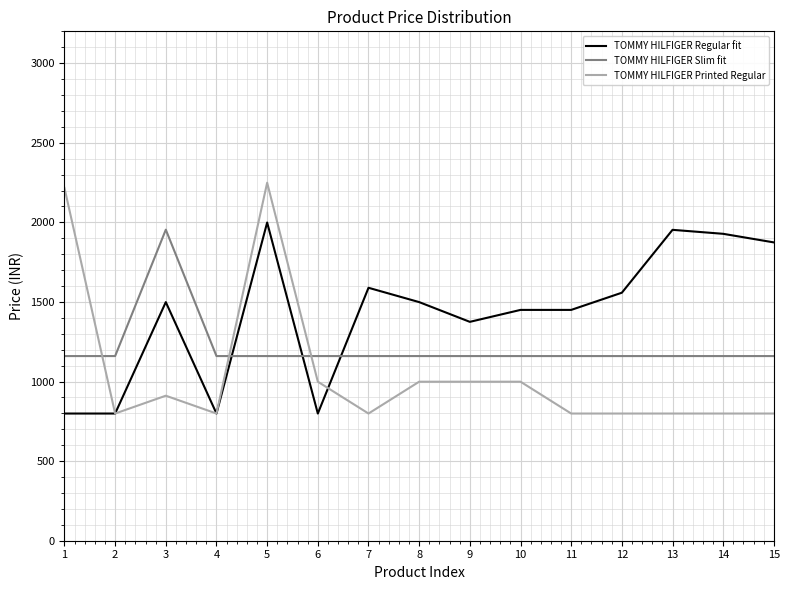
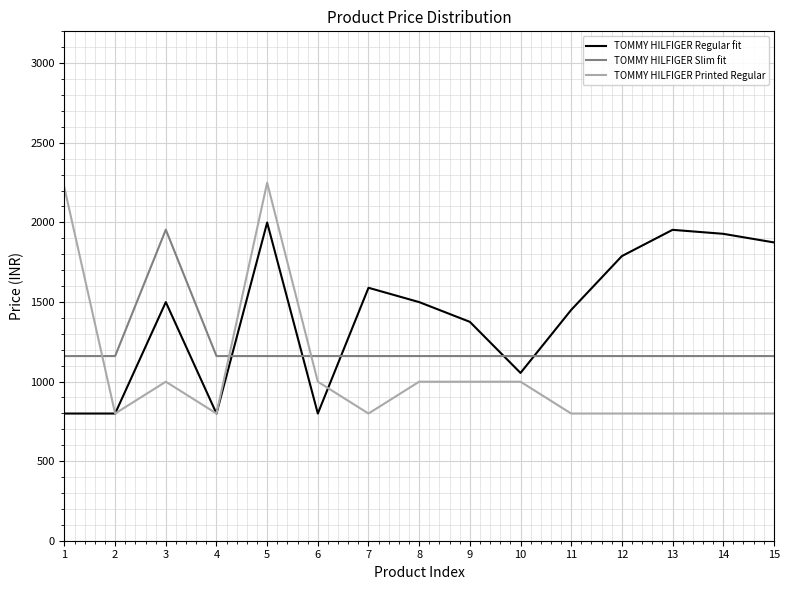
  {
    "TOMMY HILFIGER Regular fit": {
      "1": 800,
      "3": 1500,
      "5": 2000,
      "6": 800,
      "7": 1590,
      "8": 1500,
      "9": 1380,
-     "10": 1450,
+     "10": 1050,
      "11": 1450,
-     "12": 1560,
+     "12": 1790,
      "13": 1950,
      "14": 1930,
      "15": 1870
    },
    "TOMMY HILFIGER Slim fit": {
      "1": 1160,
      "2": 1160,
      "3": 1950,
      "4": 1160,
      "5": 1160,
      "6": 1160,
      "7": 1160,
      "8": 1160,
      "9": 1160,
      "10": 1160,
      "11": 1160,
      "12": 1160,
      "13": 1160,
      "14": 1160,
      "15": 1160
    },
    "TOMMY HILFIGER Printed Regular": {
      "1": 2220,
-     "3": 910,
+     "3": 1000,
      "5": 2250,
      "6": 1000,
      "7": 800,
      "8": 1000,
      "9": 1000,
      "10": 1000,
      "11": 800,
      "12": 800,
      "13": 800,
      "14": 800,
      "15": 800
    }
  }
